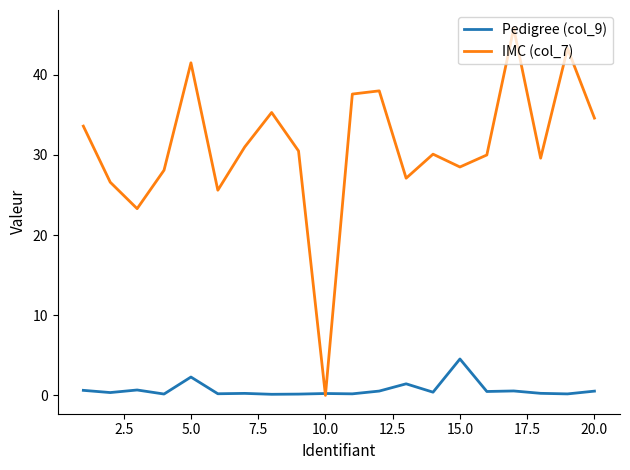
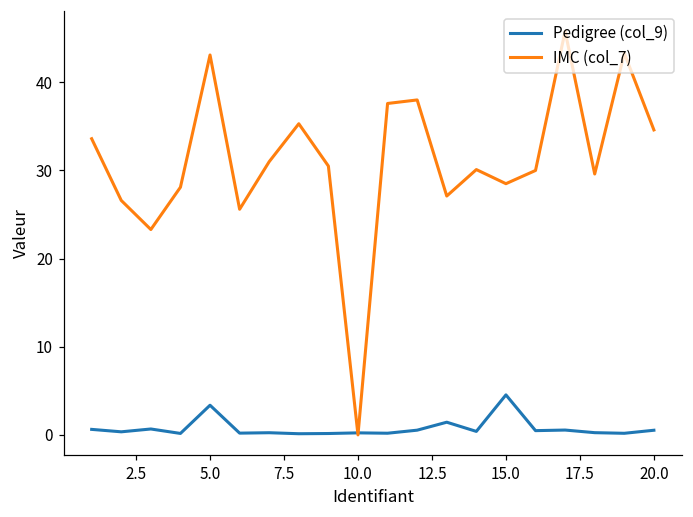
  {
    "Pedigree (col_9)": {
-     "5.0": 2,
+     "5.0": 3,
      "15.0": 5,
      "20.0": 1
    },
    "IMC (col_7)": {
-     "5.0": 42,
+     "5.0": 43,
      "15.0": 29,
      "20.0": 35
    }
  }
